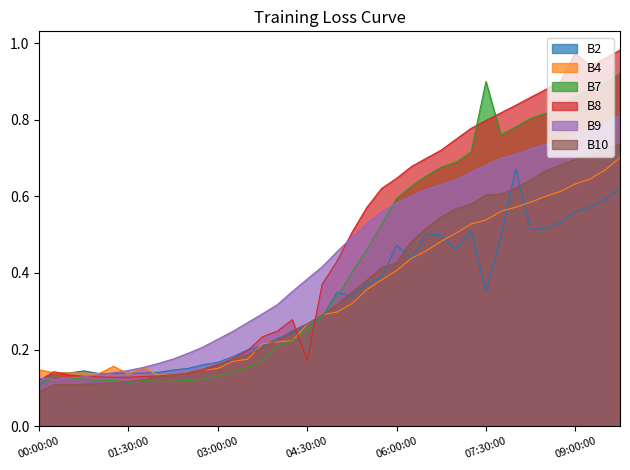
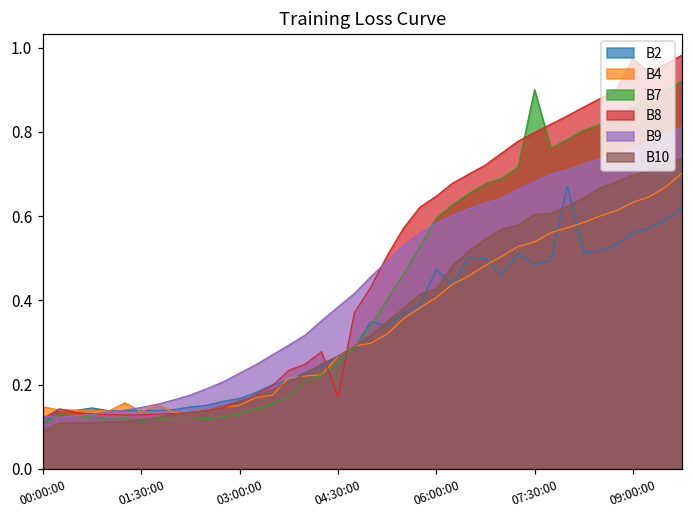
  {
    "B2": {
      "06:00:00": 0.47,
-     "07:30:00": 0.35,
+     "07:30:00": 0.49,
      "09:00:00": 0.56
    },
    "B4": {
      "00:00:00": 0.15,
      "03:00:00": 0.15,
      "06:00:00": 0.41,
      "07:30:00": 0.54,
      "09:00:00": 0.63
    },
    "B7": {
      "03:00:00": 0.13,
      "04:30:00": 0.25,
      "06:00:00": 0.60,
      "07:30:00": 0.90
    },
    "B8": {
      "01:30:00": 0.13,
      "04:30:00": 0.17,
      "06:00:00": 0.65,
      "07:30:00": 0.80
    },
    "B9": {
      "01:30:00": 0.15,
      "03:00:00": 0.23,
      "04:30:00": 0.38,
      "06:00:00": 0.58,
      "07:30:00": 0.68
    },
    "B10": {
      "00:00:00": 0.09,
      "06:00:00": 0.43,
      "07:30:00": 0.60,
      "09:00:00": 0.70
    }
  }
